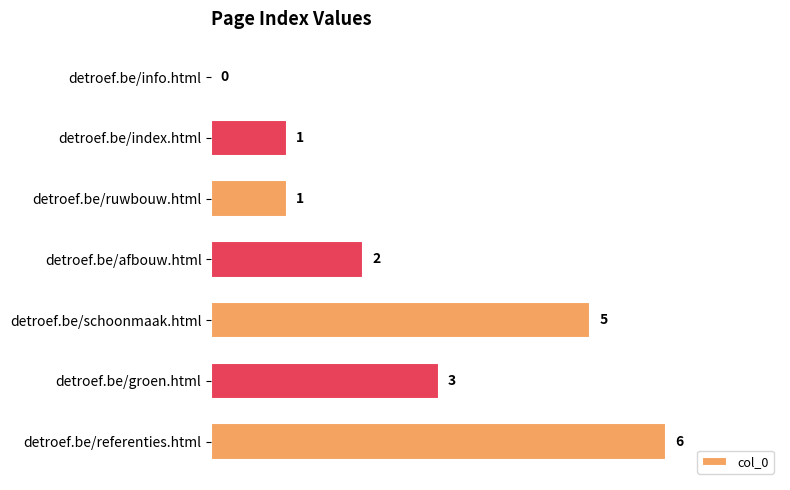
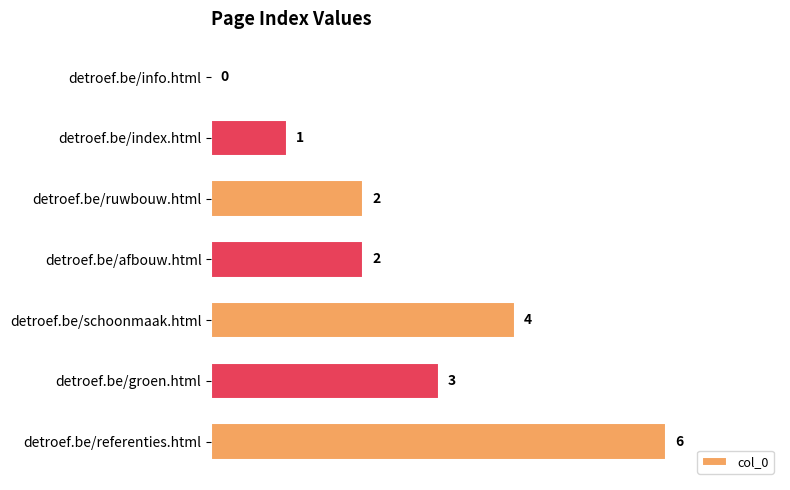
  {
    "detroef.be/info.html": 0,
    "detroef.be/index.html": 1,
-   "detroef.be/ruwbouw.html": 1,
+   "detroef.be/ruwbouw.html": 2,
    "detroef.be/afbouw.html": 2,
-   "detroef.be/schoonmaak.html": 5,
+   "detroef.be/schoonmaak.html": 4,
    "detroef.be/groen.html": 3,
    "detroef.be/referenties.html": 6
  }
